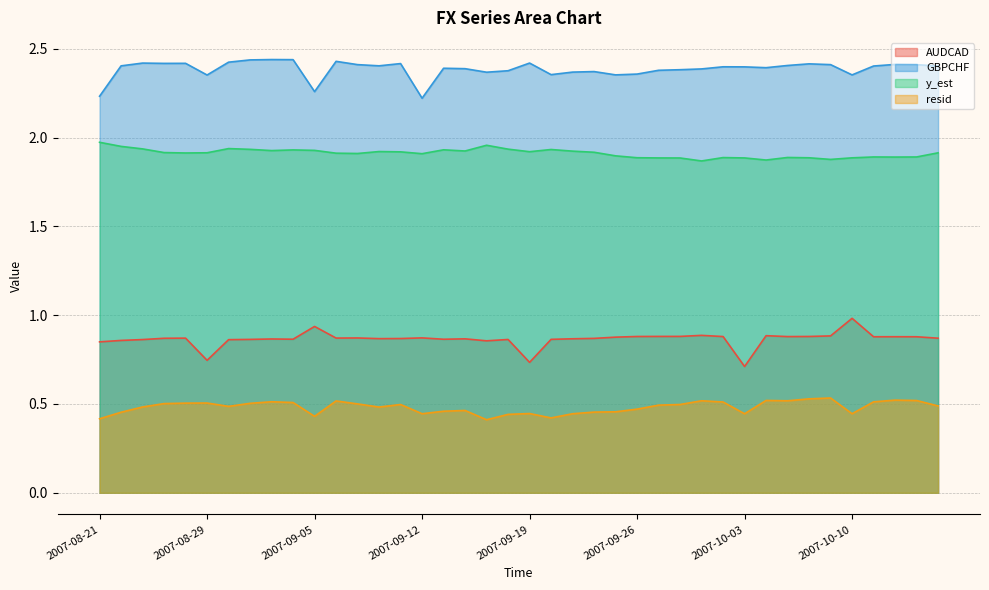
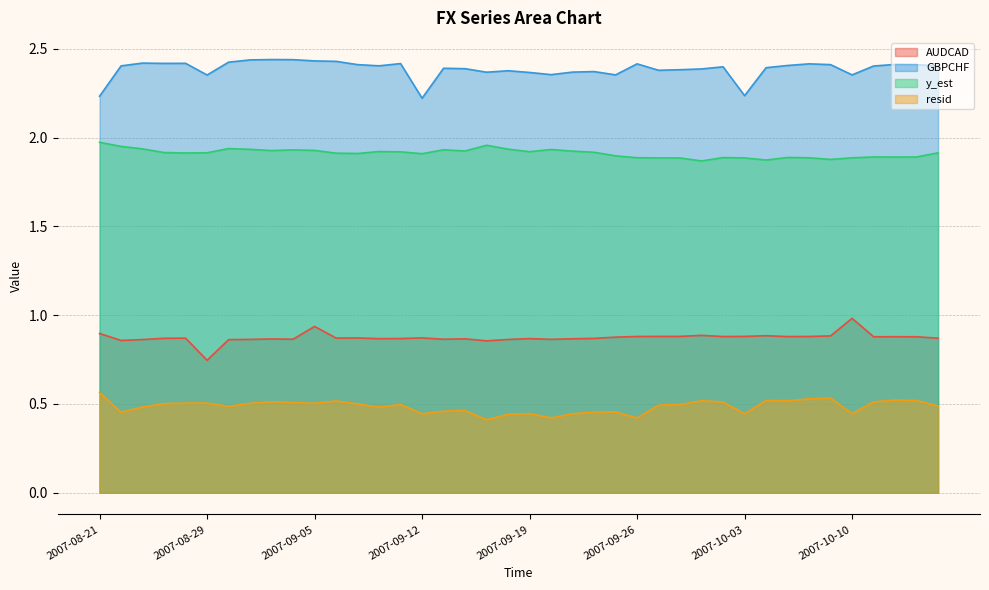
  {
    "AUDCAD": {
-     "2007-08-21": 0.85,
+     "2007-08-21": 0.90,
      "2007-08-29": 0.75,
      "2007-09-05": 0.94,
      "2007-09-12": 0.87,
-     "2007-09-19": 0.73,
+     "2007-09-19": 0.87,
      "2007-09-26": 0.88,
-     "2007-10-03": 0.71,
+     "2007-10-03": 0.88,
      "2007-10-10": 0.98
    },
    "GBPCHF": {
      "2007-08-21": 2.23,
      "2007-08-29": 2.35,
-     "2007-09-05": 2.26,
+     "2007-09-05": 2.43,
      "2007-09-12": 2.22,
-     "2007-09-19": 2.42,
-     "2007-09-26": 2.36,
-     "2007-10-03": 2.40,
+     "2007-09-19": 2.37,
+     "2007-09-26": 2.42,
+     "2007-10-03": 2.24,
      "2007-10-10": 2.35
    },
    "y_est": {
      "2007-08-21": 1.97,
      "2007-08-29": 1.91,
      "2007-09-05": 1.93,
      "2007-09-12": 1.91,
      "2007-09-19": 1.92,
      "2007-09-26": 1.89,
      "2007-10-03": 1.89,
      "2007-10-10": 1.89
    },
    "resid": {
-     "2007-08-21": 0.42,
+     "2007-08-21": 0.56,
      "2007-08-29": 0.51,
-     "2007-09-05": 0.43,
+     "2007-09-05": 0.50,
      "2007-09-12": 0.45,
      "2007-09-19": 0.45,
-     "2007-09-26": 0.47,
+     "2007-09-26": 0.42,
      "2007-10-03": 0.44,
      "2007-10-10": 0.45
    }
  }
